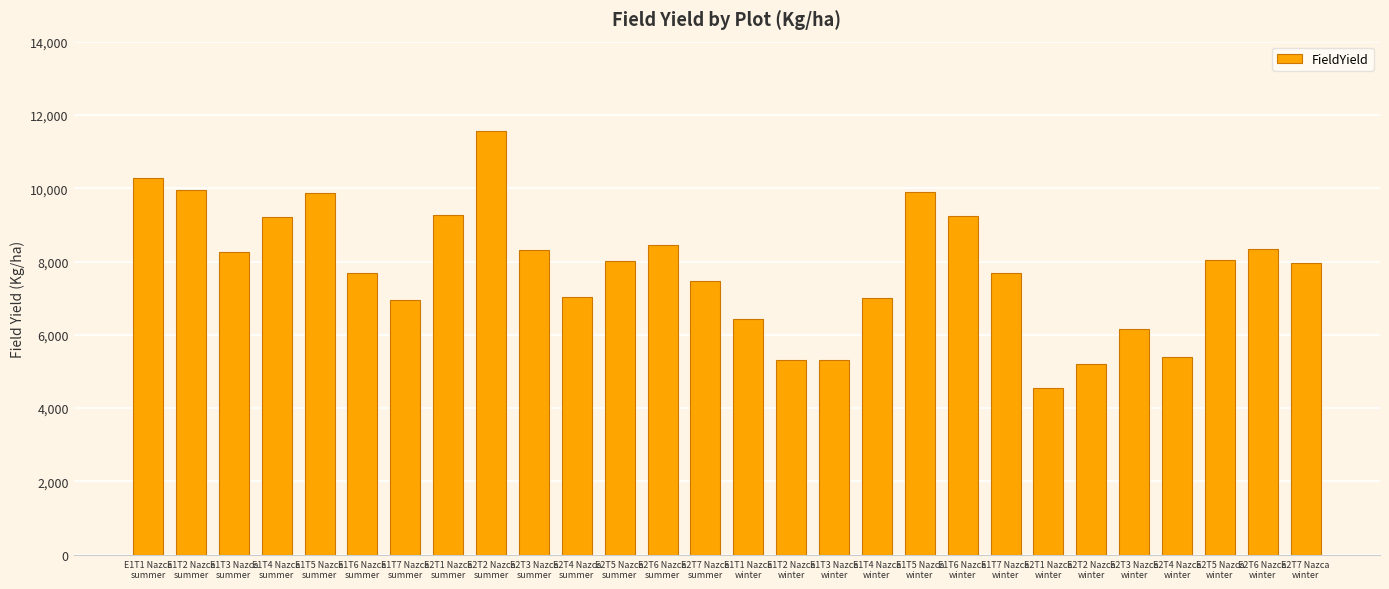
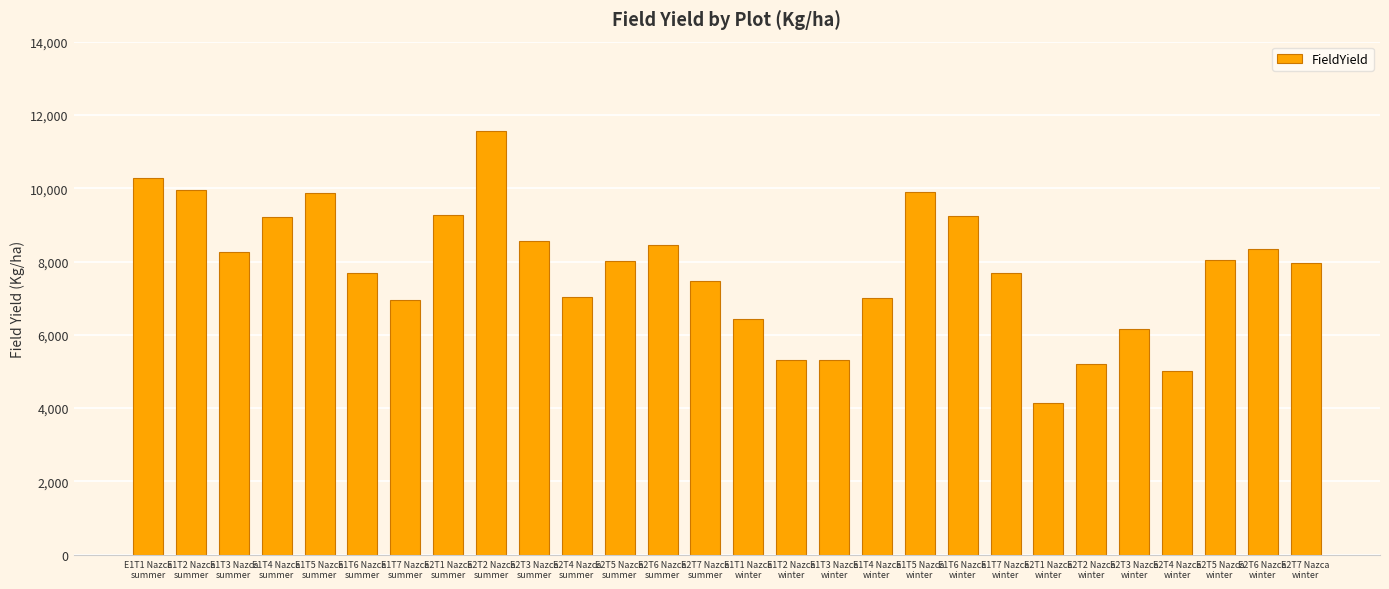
  {
    "E1T1 Nazca summer": "10,300",
    "E1T2 Nazca summer": "10,000",
    "E1T3 Nazca summer": "8,300",
    "E1T4 Nazca summer": "9,200",
    "E1T5 Nazca summer": "9,900",
    "E1T6 Nazca summer": "7,700",
    "E1T7 Nazca summer": "7,000",
    "E2T1 Nazca summer": "9,300",
    "E2T2 Nazca summer": "11,600",
-   "E2T3 Nazca summer": "8,300",
+   "E2T3 Nazca summer": "8,600",
    "E2T4 Nazca summer": "7,000",
    "E2T5 Nazca summer": "8,000",
    "E2T6 Nazca summer": "8,400",
    "E2T7 Nazca summer": "7,500",
    "E1T1 Nazca winter": "6,400",
    "E1T2 Nazca winter": "5,300",
    "E1T3 Nazca winter": "5,300",
    "E1T4 Nazca winter": "7,000",
    "E1T5 Nazca winter": "9,900",
    "E1T6 Nazca winter": "9,200",
    "E1T7 Nazca winter": "7,700",
-   "E2T1 Nazca winter": "4,500",
+   "E2T1 Nazca winter": "4,100",
    "E2T2 Nazca winter": "5,200",
    "E2T3 Nazca winter": "6,100",
-   "E2T4 Nazca winter": "5,400",
+   "E2T4 Nazca winter": "5,000",
    "E2T5 Nazca winter": "8,100",
    "E2T6 Nazca winter": "8,300",
    "E2T7 Nazca winter": "8,000"
  }
